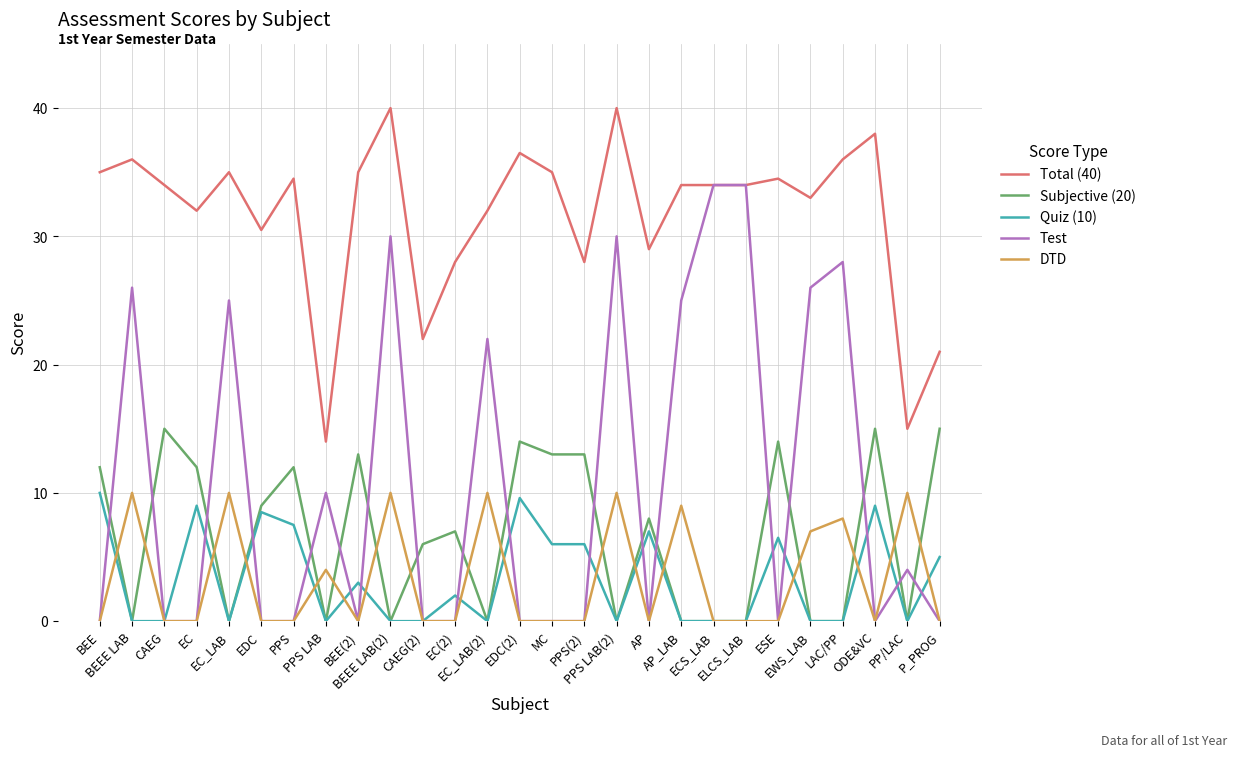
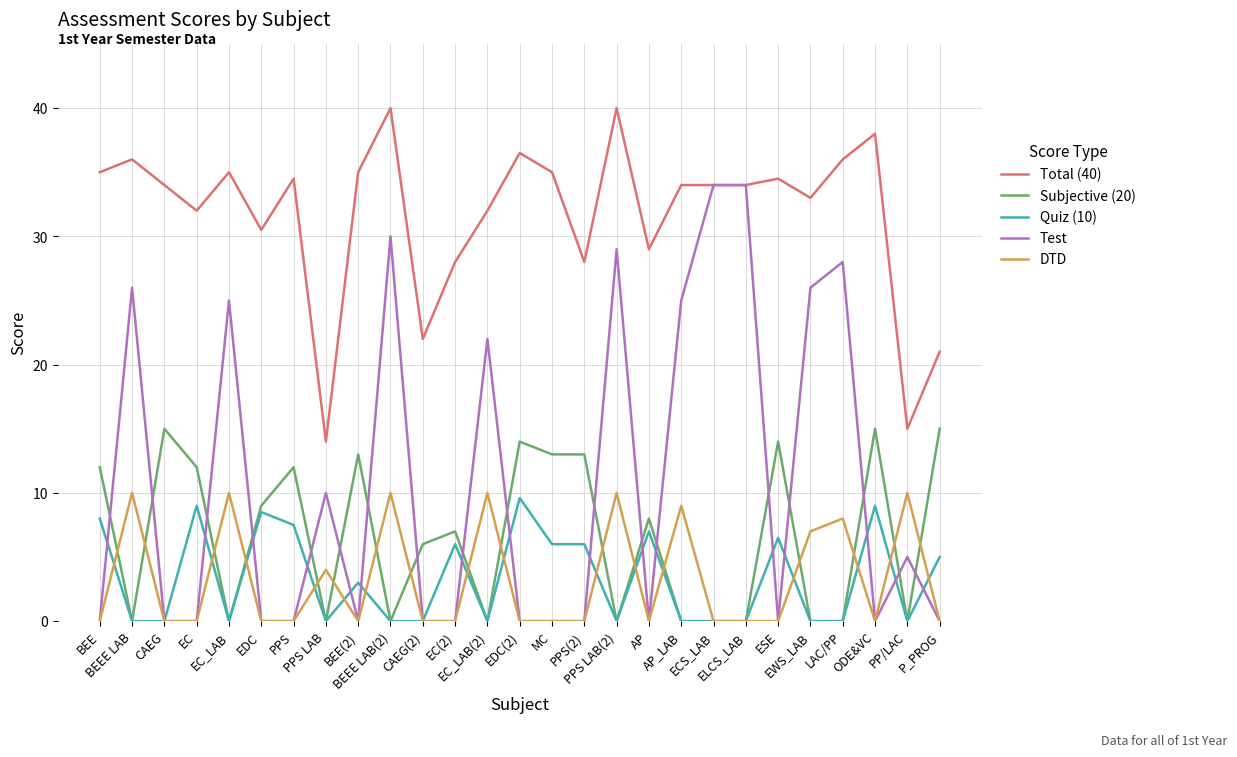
  {
    "Subjective (20)": {
      "BEE": 12,
      "CAEG": 15,
      "EC": 12,
      "EDC": 9,
      "PPS": 12,
      "BEE(2)": 13,
      "CAEG(2)": 6,
      "EC(2)": 7,
      "EDC(2)": 14,
      "MC": 13,
      "PPS(2)": 13,
      "AP": 8,
      "ESE": 14,
      "ODE&VC": 15,
      "P_PROG": 15
    },
    "Quiz (10)": {
-     "BEE": 10,
+     "BEE": 8,
      "EC": 9,
      "EDC": 8.5,
      "PPS": 7.5,
      "BEE(2)": 3,
-     "EC(2)": 2,
+     "EC(2)": 6,
      "EDC(2)": 9.6,
      "MC": 6,
      "PPS(2)": 6,
      "AP": 7,
      "ESE": 6.5,
      "ODE&VC": 9,
      "P_PROG": 5
    },
    "Test": {
      "BEEE LAB": 26,
      "EC_LAB": 25,
      "PPS LAB": 10,
      "BEEE LAB(2)": 30,
      "EC_LAB(2)": 22,
-     "PPS LAB(2)": 30,
+     "PPS LAB(2)": 29,
      "AP_LAB": 25,
      "EWS_LAB": 26,
      "LAC/PP": 28,
-     "PP/LAC": 4
+     "PP/LAC": 5
    }
  }
